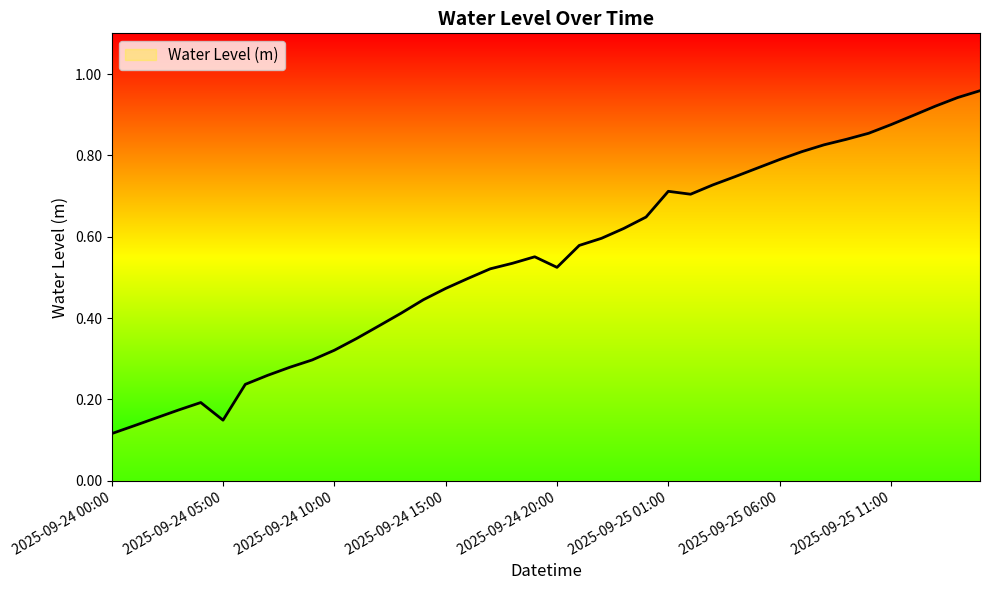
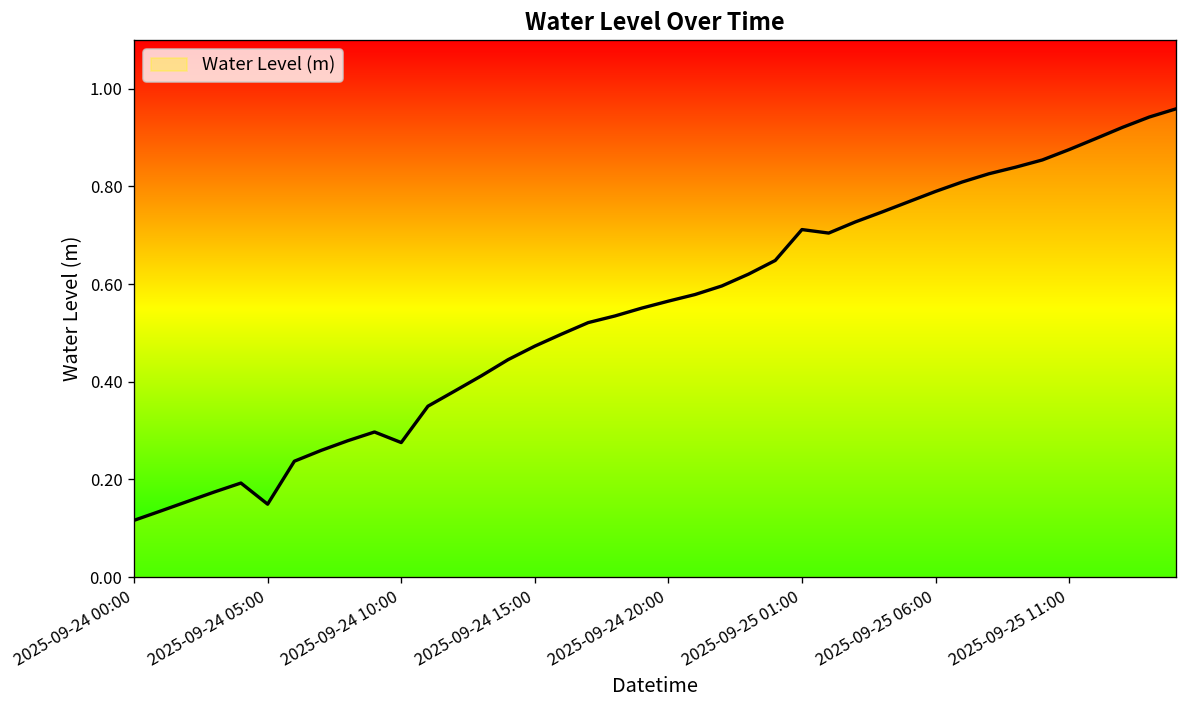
  {
    "2025-09-24 00:00": 0.12,
    "2025-09-24 05:00": 0.15,
-   "2025-09-24 10:00": 0.32,
+   "2025-09-24 10:00": 0.28,
    "2025-09-24 15:00": 0.47,
-   "2025-09-24 20:00": 0.52,
+   "2025-09-24 20:00": 0.57,
    "2025-09-25 01:00": 0.71,
    "2025-09-25 06:00": 0.79,
    "2025-09-25 11:00": 0.88
  }
